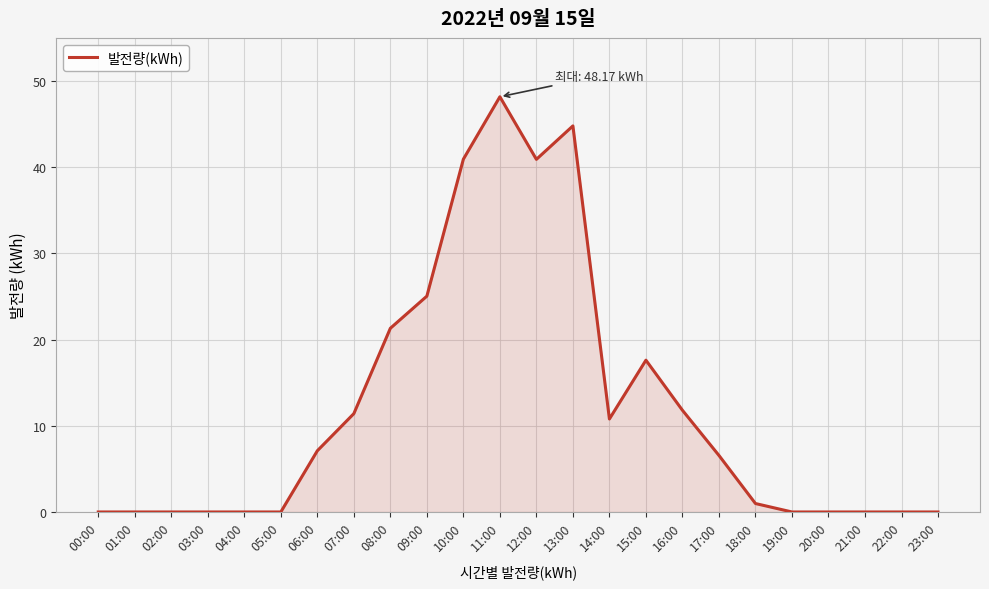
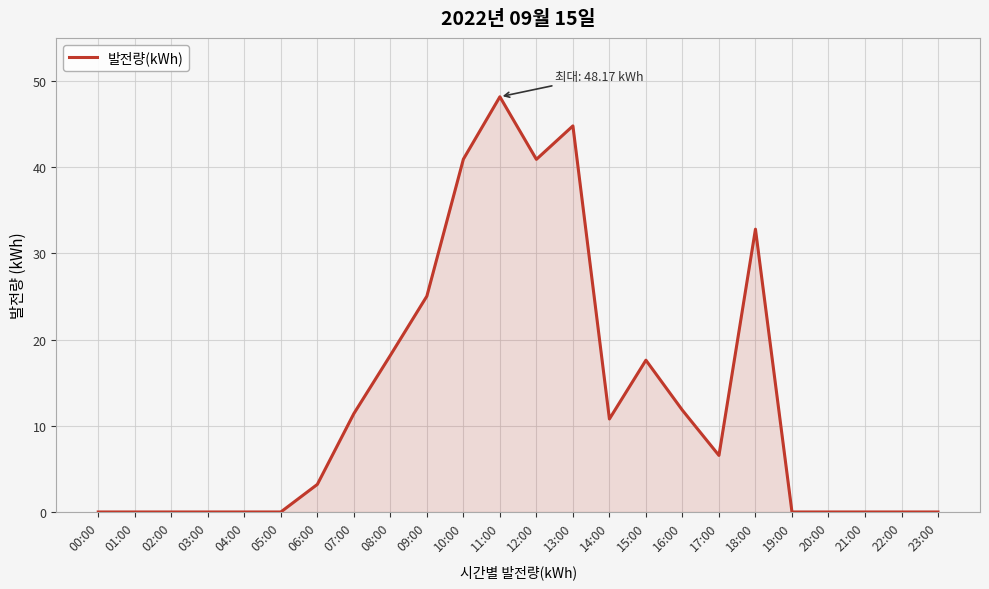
  {
    "00:00": 0,
    "01:00": 0,
    "02:00": 0,
    "03:00": 0,
    "04:00": 0,
    "05:00": 0,
-   "06:00": 7,
+   "06:00": 3,
    "07:00": 11,
-   "08:00": 21,
+   "08:00": 18,
    "09:00": 25,
    "10:00": 41,
    "12:00": 41,
    "13:00": 45,
    "14:00": 11,
    "15:00": 18,
    "16:00": 12,
    "17:00": 7,
-   "18:00": 1,
+   "18:00": 33,
    "19:00": 0,
    "20:00": 0,
    "21:00": 0,
    "22:00": 0,
    "23:00": 0
  }
